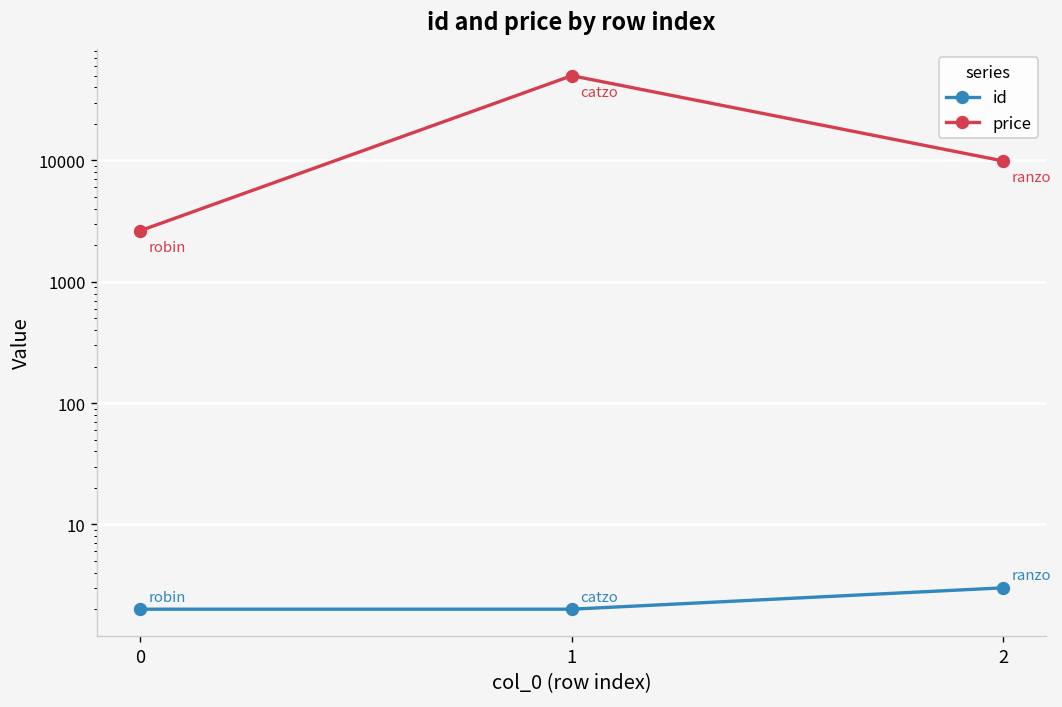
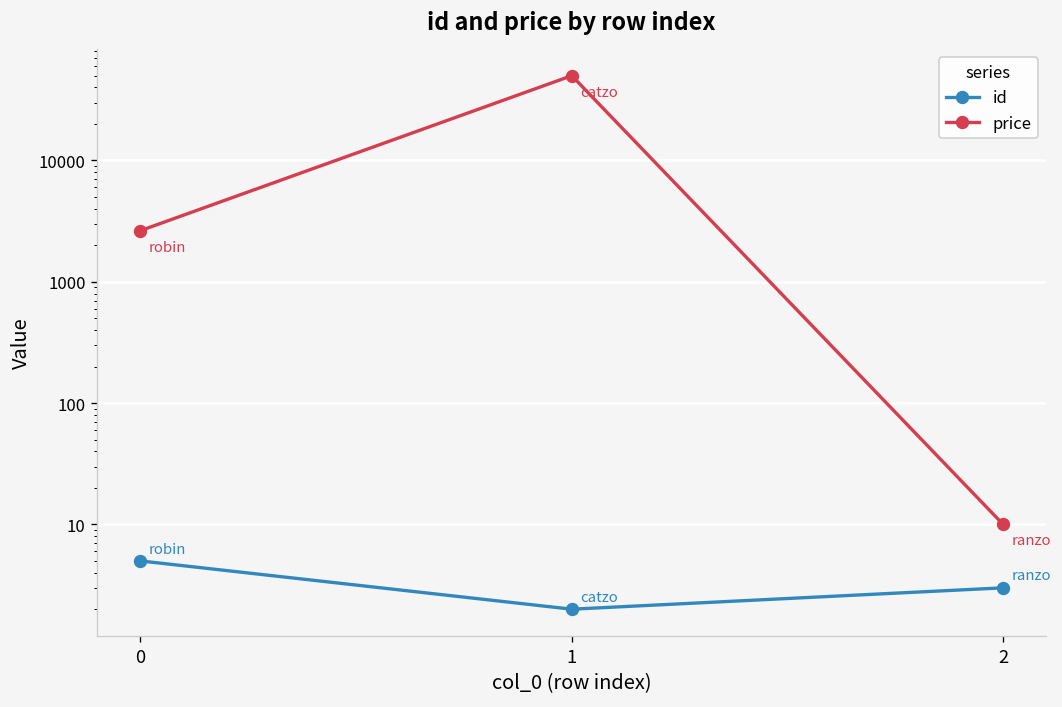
  {
    "id": {
-     "0": 2,
+     "0": 5,
      "1": 2,
      "2": 3
    },
    "price": {
      "0": 2600,
      "1": 50000,
-     "2": 10000
+     "2": 10
    }
  }
